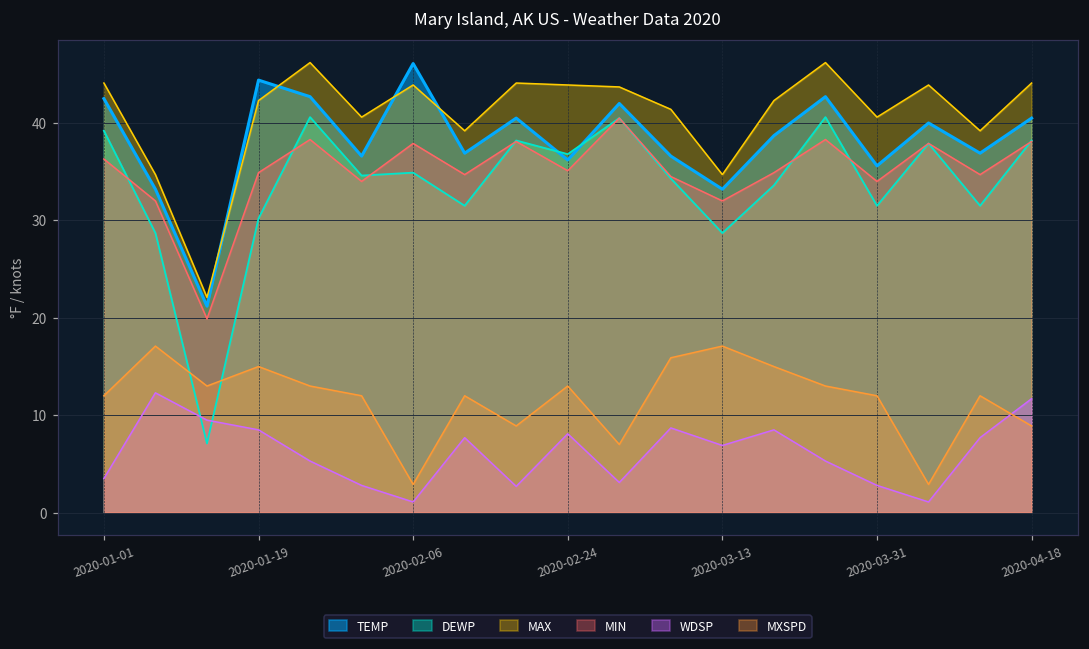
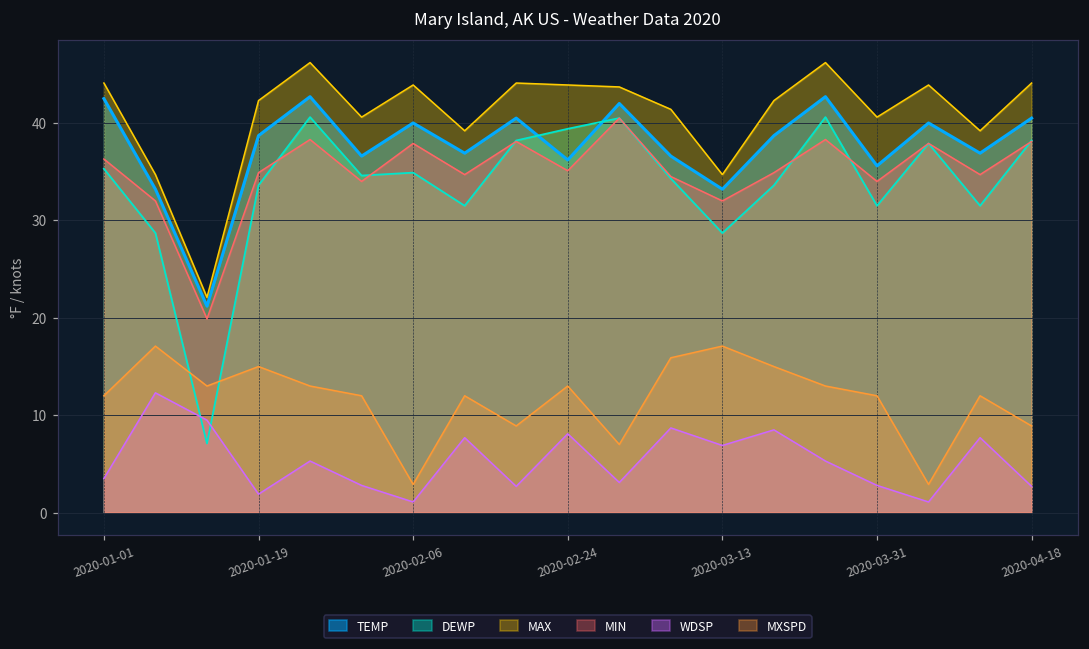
  {
    "TEMP": {
      "2020-01-01": 43,
-     "2020-01-19": 44,
-     "2020-02-06": 46,
+     "2020-01-19": 39,
+     "2020-02-06": 40,
      "2020-02-24": 36,
      "2020-03-13": 33,
      "2020-03-31": 36,
      "2020-04-18": 41
    },
    "DEWP": {
-     "2020-01-01": 39,
-     "2020-01-19": 30,
+     "2020-01-01": 35,
+     "2020-01-19": 34,
      "2020-02-06": 35,
-     "2020-02-24": 37,
+     "2020-02-24": 39,
      "2020-03-13": 29,
      "2020-03-31": 32
    },
    "WDSP": {
      "2020-01-01": 4,
-     "2020-01-19": 9,
+     "2020-01-19": 2,
      "2020-02-06": 1,
      "2020-02-24": 8,
      "2020-03-13": 7,
      "2020-03-31": 3,
-     "2020-04-18": 12
+     "2020-04-18": 3
    }
  }
